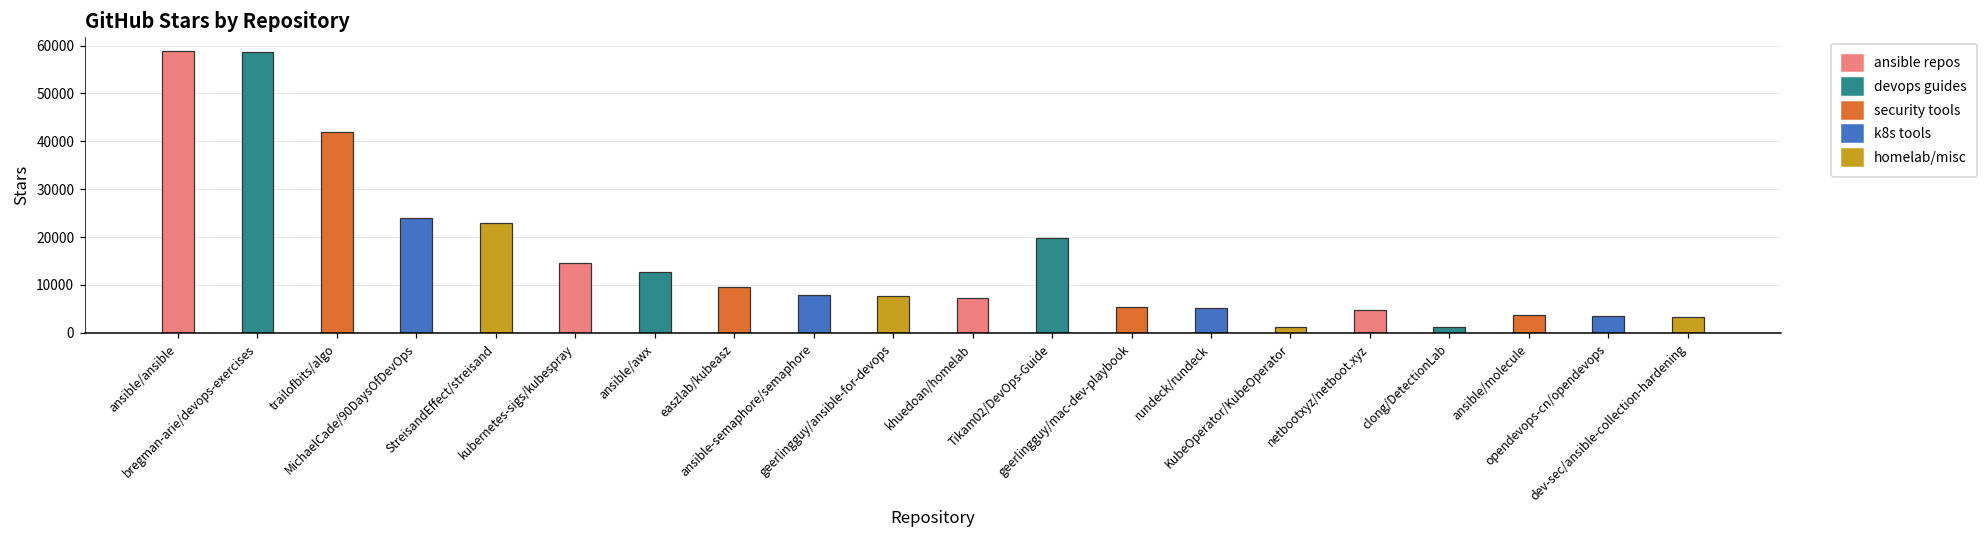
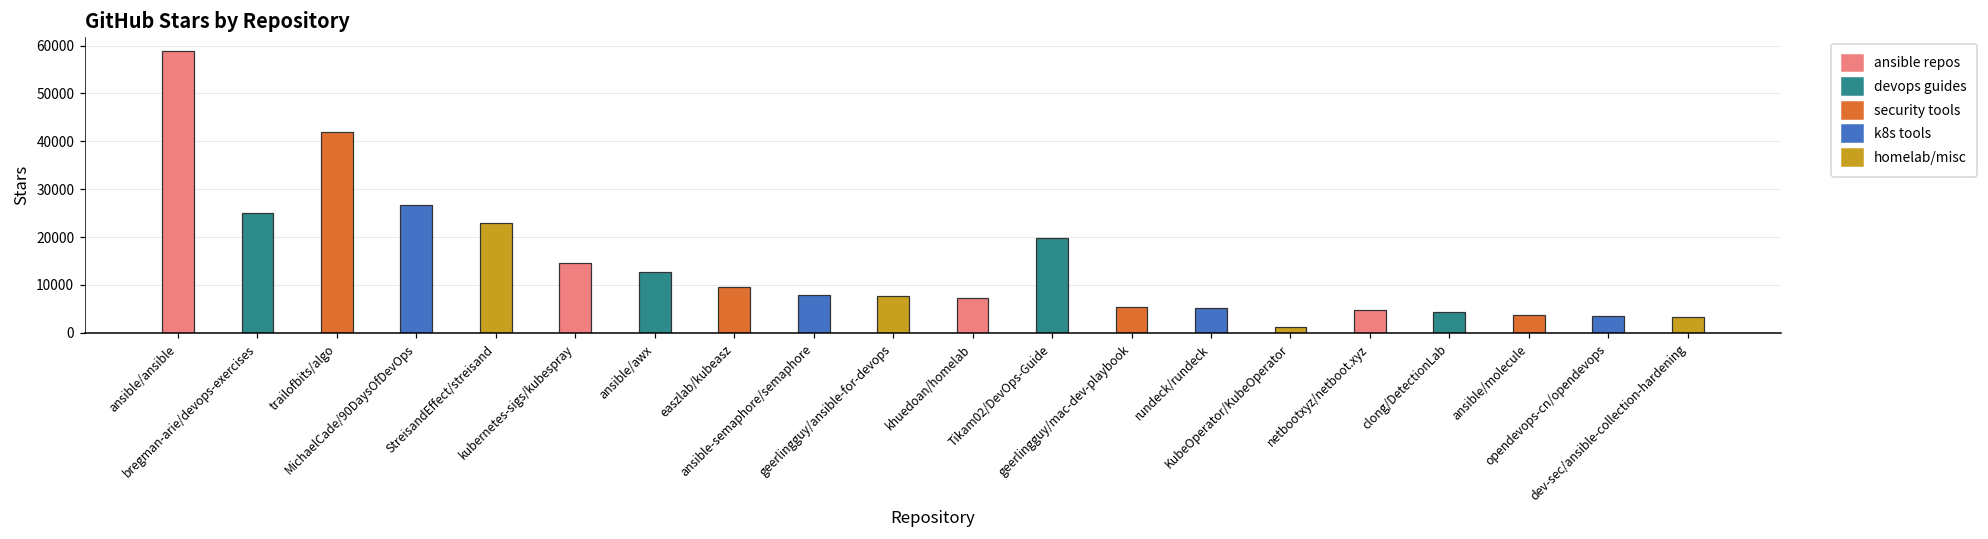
  {
    "ansible/ansible": 59000,
-   "bregman-arie/devops-exercises": 59000,
+   "bregman-arie/devops-exercises": 25000,
    "trailofbits/algo": 42000,
-   "MichaelCade/90DaysOfDevOps": 24000,
+   "MichaelCade/90DaysOfDevOps": 27000,
    "StreisandEffect/streisand": 23000,
    "kubernetes-sigs/kubespray": 15000,
    "ansible/awx": 13000,
    "easzlab/kubeasz": 10000,
    "ansible-semaphore/semaphore": 8000,
    "geerlingguy/ansible-for-devops": 8000,
    "khuedoan/homelab": 7000,
    "Tikam02/DevOps-Guide": 20000,
    "geerlingguy/mac-dev-playbook": 6000,
    "rundeck/rundeck": 5000,
    "KubeOperator/KubeOperator": 1000,
    "netbootxyz/netboot.xyz": 5000,
-   "clong/DetectionLab": 1000,
+   "clong/DetectionLab": 4000,
    "ansible/molecule": 4000,
    "opendevops-cn/opendevops": 4000,
    "dev-sec/ansible-collection-hardening": 3000
  }
